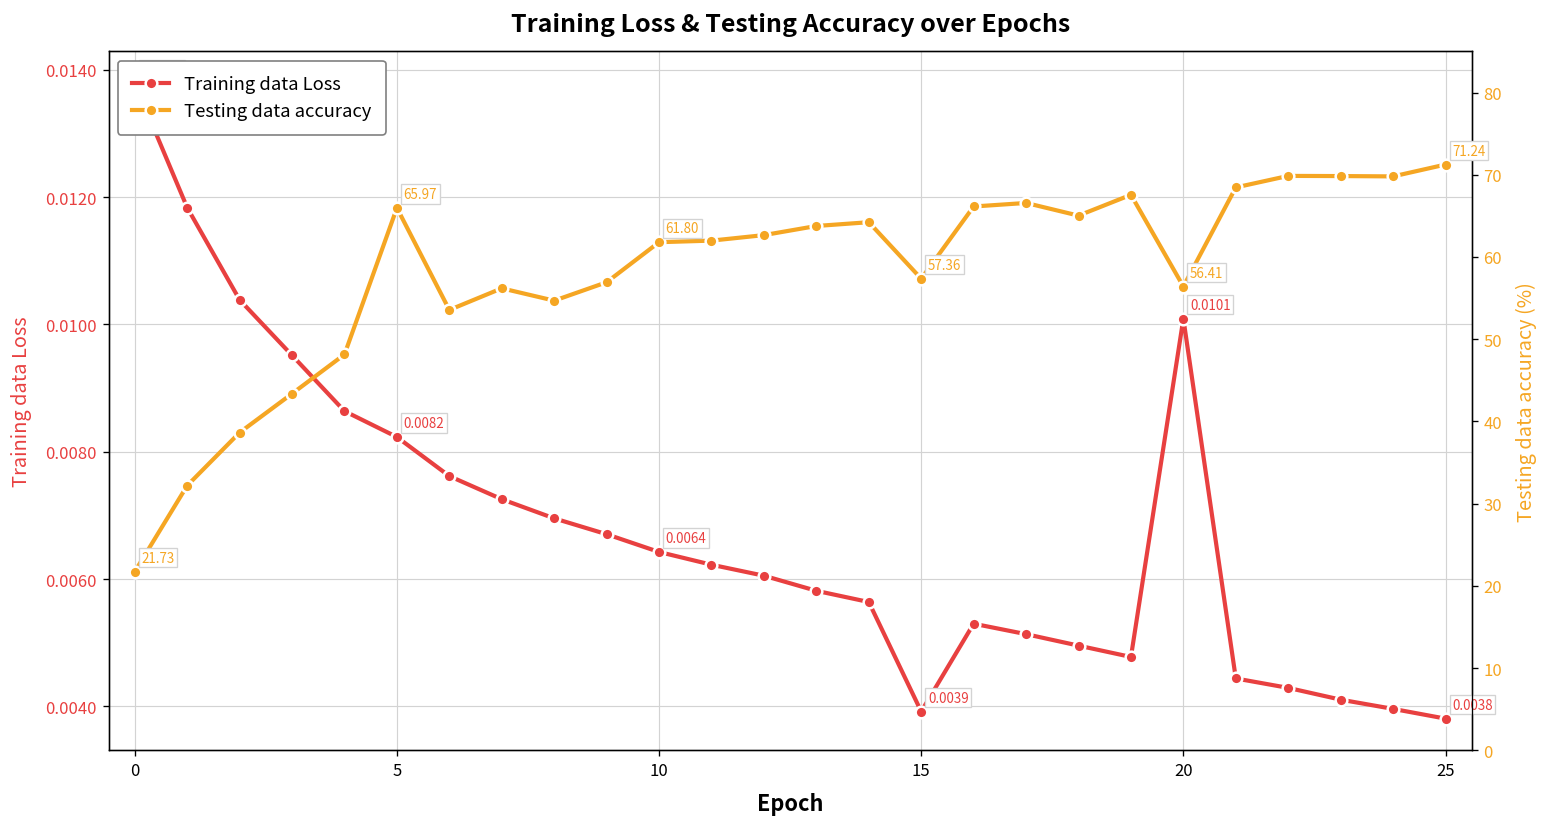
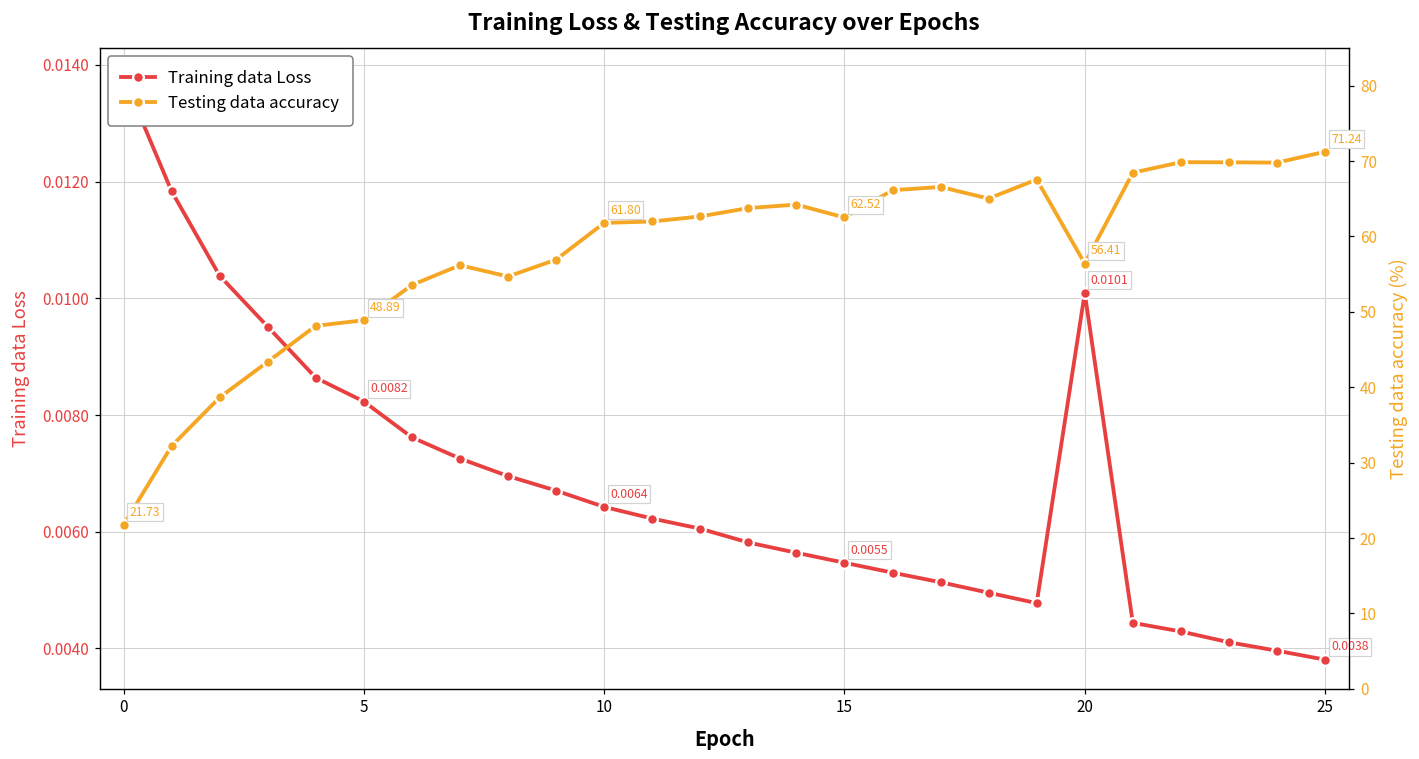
  {
    "Training data Loss": {
-     "15": 0.0039
+     "15": 0.0055
    },
    "Testing data accuracy": {
-     "5": 65.97,
-     "15": 57.36
+     "5": 48.89,
+     "15": 62.52
    }
  }
